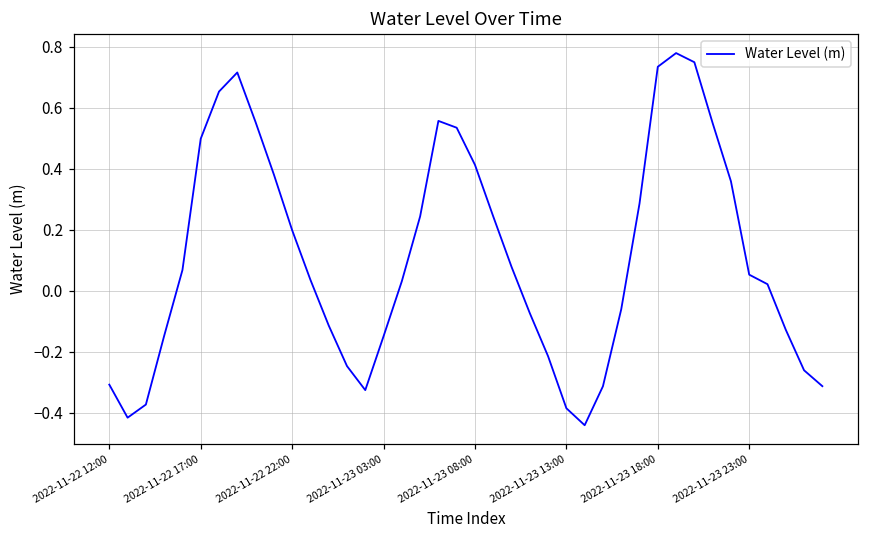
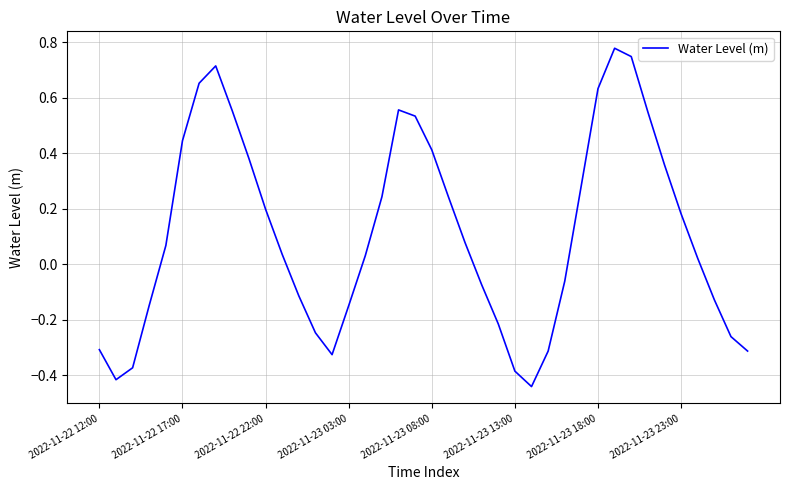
  {
    "2022-11-22 12:00": -0.31,
-   "2022-11-22 17:00": 0.50,
+   "2022-11-22 17:00": 0.45,
    "2022-11-22 22:00": 0.20,
    "2022-11-23 03:00": -0.15,
    "2022-11-23 08:00": 0.41,
    "2022-11-23 13:00": -0.39,
-   "2022-11-23 18:00": 0.73,
-   "2022-11-23 23:00": 0.05
+   "2022-11-23 18:00": 0.63,
+   "2022-11-23 23:00": 0.18
  }
